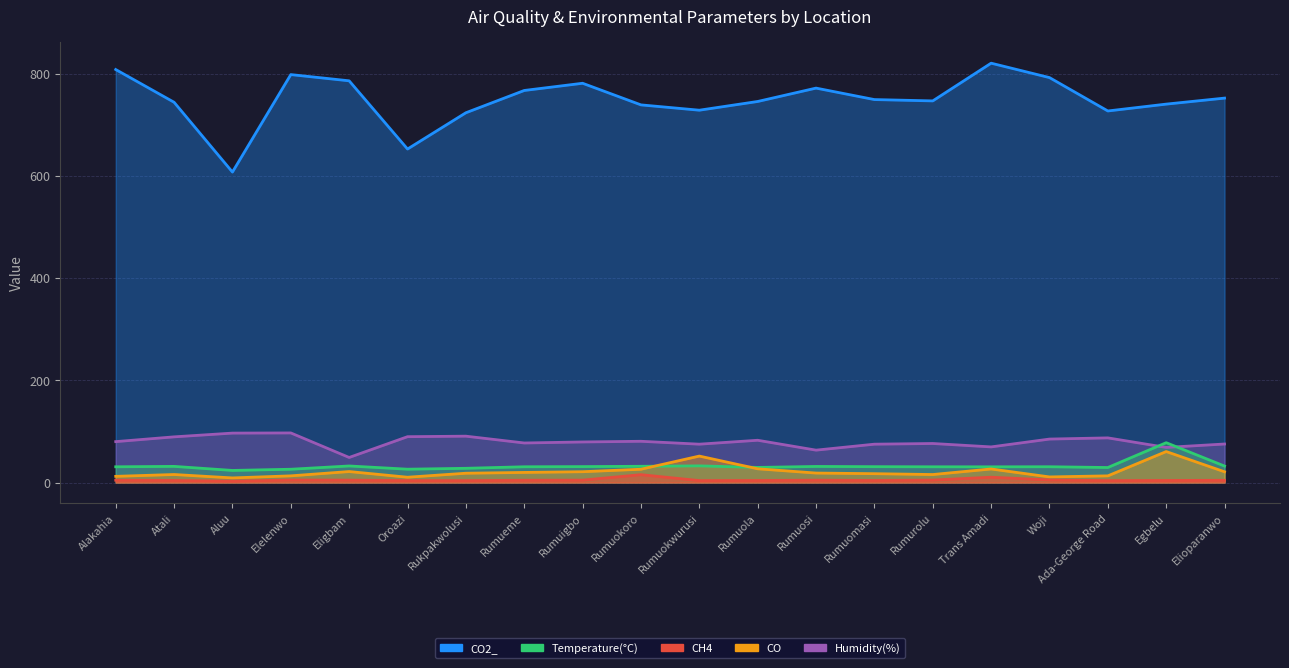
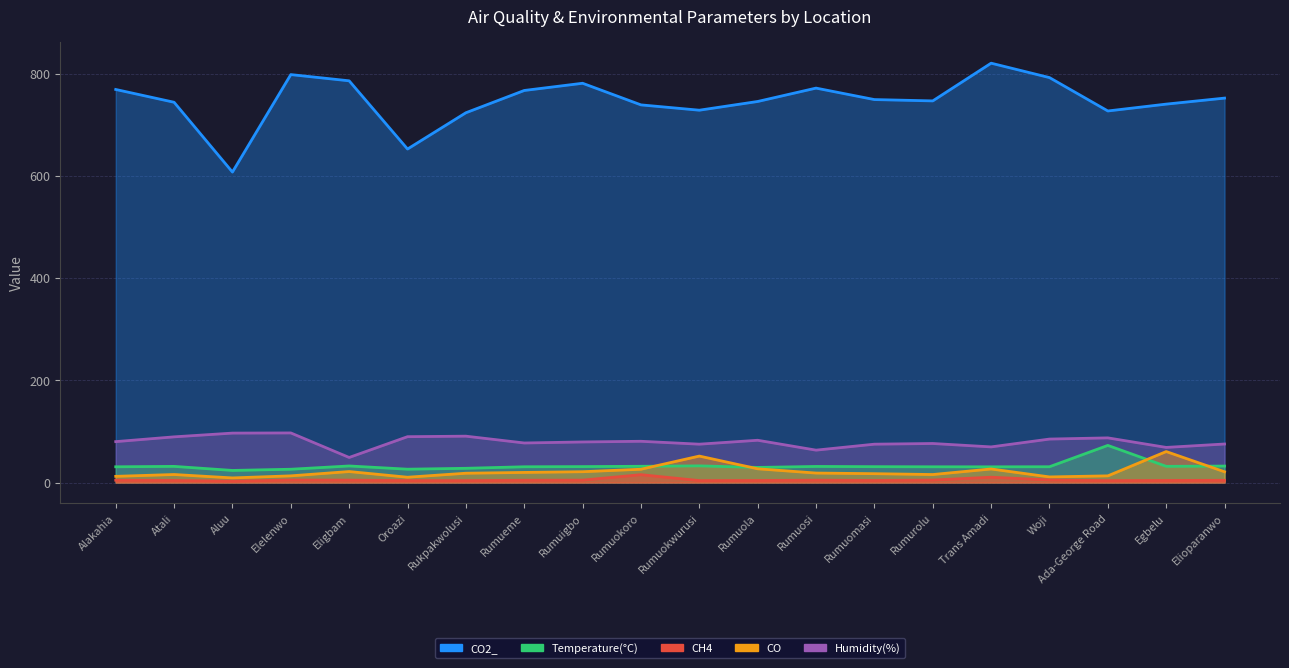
  {
    "CO2_": {
-     "Alakahia": 810,
+     "Alakahia": 770,
      "Atali": 740,
      "Aluu": 610,
      "Elelenwo": 800,
      "Eligbam": 790,
      "Oroazi": 650,
      "Rukpakwolusi": 720,
      "Rumueme": 770,
      "Rumuigbo": 780,
      "Rumuokoro": 740,
      "Rumuokwurusi": 730,
      "Rumuola": 750,
      "Rumuosi": 770,
      "Rumuomasi": 750,
      "Rumurolu": 750,
      "Trans Amadi": 820,
      "Woji": 790,
      "Ada-George Road": 730,
      "Egbelu": 740,
      "Elioparanwo": 750
    },
    "Humidity(%)": {
      "Alakahia": 80,
      "Atali": 90,
      "Aluu": 100,
      "Elelenwo": 100,
      "Eligbam": 50,
      "Oroazi": 90,
      "Rukpakwolusi": 90,
      "Rumueme": 80,
      "Rumuigbo": 80,
      "Rumuokoro": 80,
      "Rumuokwurusi": 80,
      "Rumuola": 80,
      "Rumuosi": 60,
      "Rumuomasi": 80,
      "Rumurolu": 80,
      "Trans Amadi": 70,
      "Woji": 90,
      "Ada-George Road": 90,
      "Egbelu": 70,
      "Elioparanwo": 80
    },
    "Temperature(°C)": {
      "Alakahia": 30,
      "Atali": 30,
      "Aluu": 20,
      "Elelenwo": 30,
      "Eligbam": 30,
      "Oroazi": 30,
      "Rukpakwolusi": 30,
      "Rumueme": 30,
      "Rumuigbo": 30,
      "Rumuokoro": 30,
      "Rumuokwurusi": 30,
      "Rumuosi": 30,
      "Rumuomasi": 30,
      "Rumurolu": 30,
      "Woji": 30,
-     "Ada-George Road": 30,
-     "Egbelu": 80,
+     "Ada-George Road": 70,
+     "Egbelu": 30,
      "Elioparanwo": 30
    },
    "CO": {
      "Alakahia": 10,
      "Atali": 20,
      "Aluu": 10,
      "Elelenwo": 10,
      "Eligbam": 20,
      "Oroazi": 10,
      "Rukpakwolusi": 20,
      "Rumueme": 20,
      "Rumuigbo": 20,
      "Rumuokoro": 30,
      "Rumuokwurusi": 50,
      "Rumuosi": 20,
      "Rumuomasi": 20,
      "Rumurolu": 20,
      "Woji": 10,
      "Ada-George Road": 10,
      "Egbelu": 60,
      "Elioparanwo": 20
    },
    "CH4": {
      "Alakahia": 0,
      "Atali": 0,
      "Aluu": 0,
      "Elelenwo": 0,
      "Eligbam": 0,
      "Oroazi": 0,
      "Rukpakwolusi": 0,
      "Rumueme": 0,
      "Rumuigbo": 0,
      "Rumuokoro": 20,
      "Rumuokwurusi": 0,
      "Rumuola": 0,
      "Rumuosi": 0,
      "Rumuomasi": 0,
      "Rumurolu": 0,
      "Trans Amadi": 10,
      "Woji": 10,
      "Ada-George Road": 0,
      "Egbelu": 0,
      "Elioparanwo": 0
    }
  }
